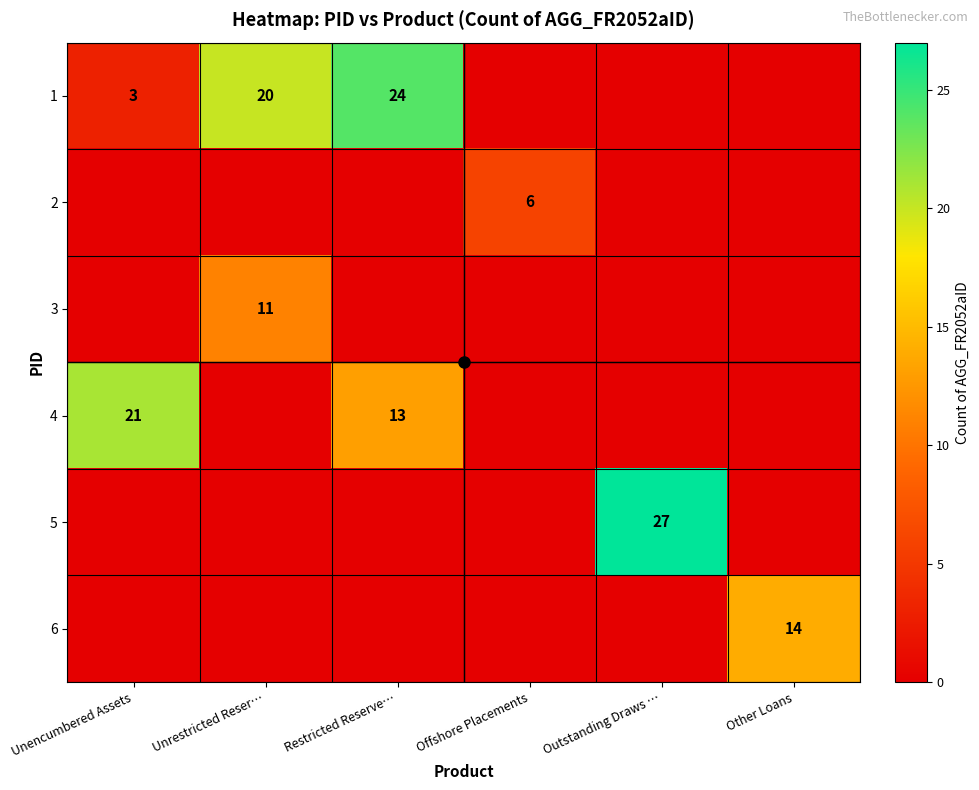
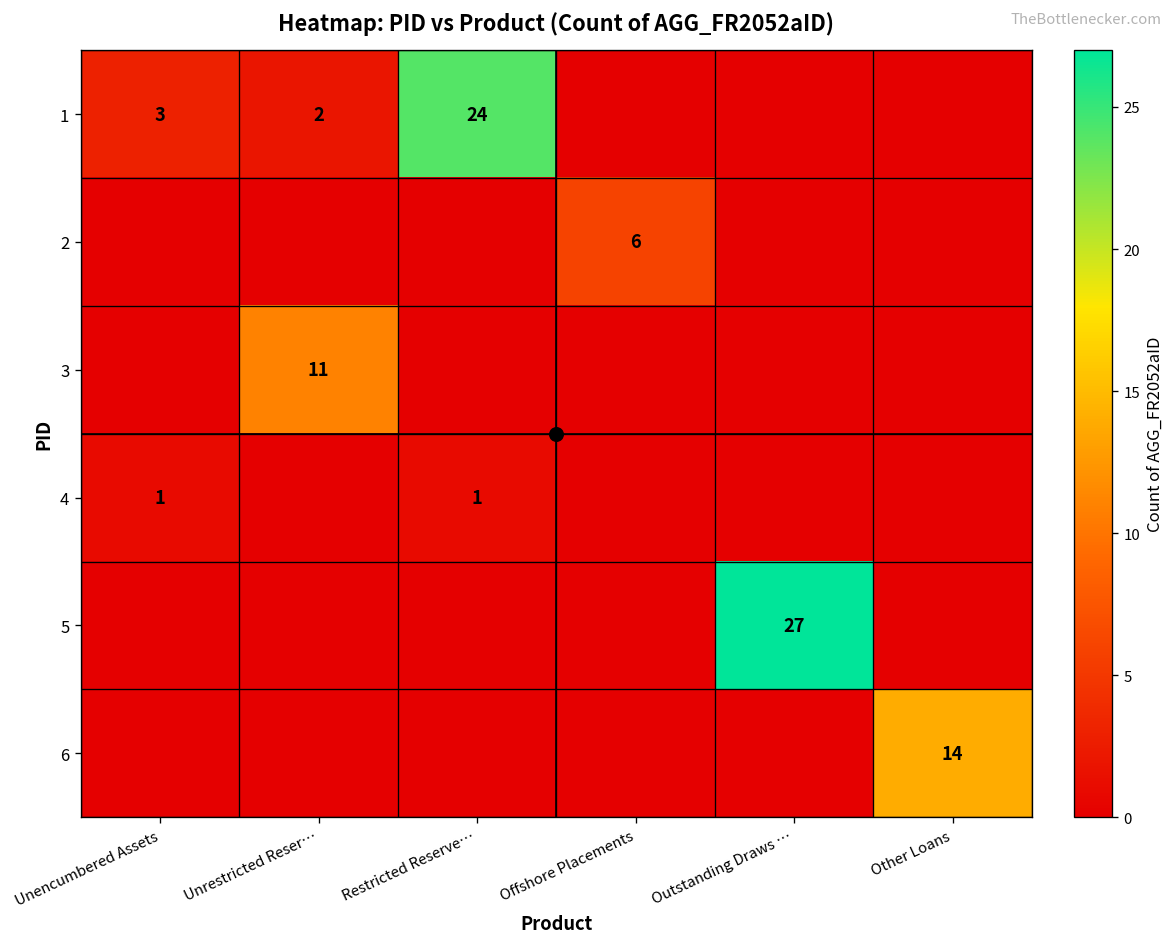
  {
    "1": {
      "Unencumbered Assets": 3,
-     "Unrestricted Reser…": 20,
+     "Unrestricted Reser…": 2,
      "Restricted Reserve…": 24
    },
    "2": {
      "Offshore Placements": 6
    },
    "3": {
      "Unrestricted Reser…": 11
    },
    "4": {
-     "Unencumbered Assets": 21,
-     "Restricted Reserve…": 13
+     "Unencumbered Assets": 1,
+     "Restricted Reserve…": 1
    },
    "5": {
      "Outstanding Draws …": 27
    },
    "6": {
      "Other Loans": 14
    }
  }
